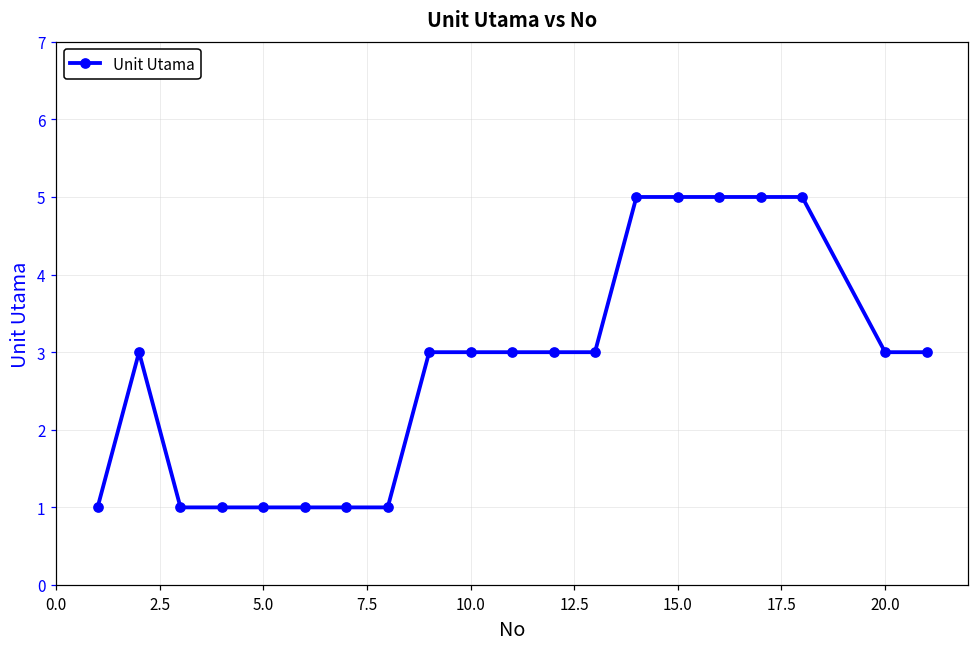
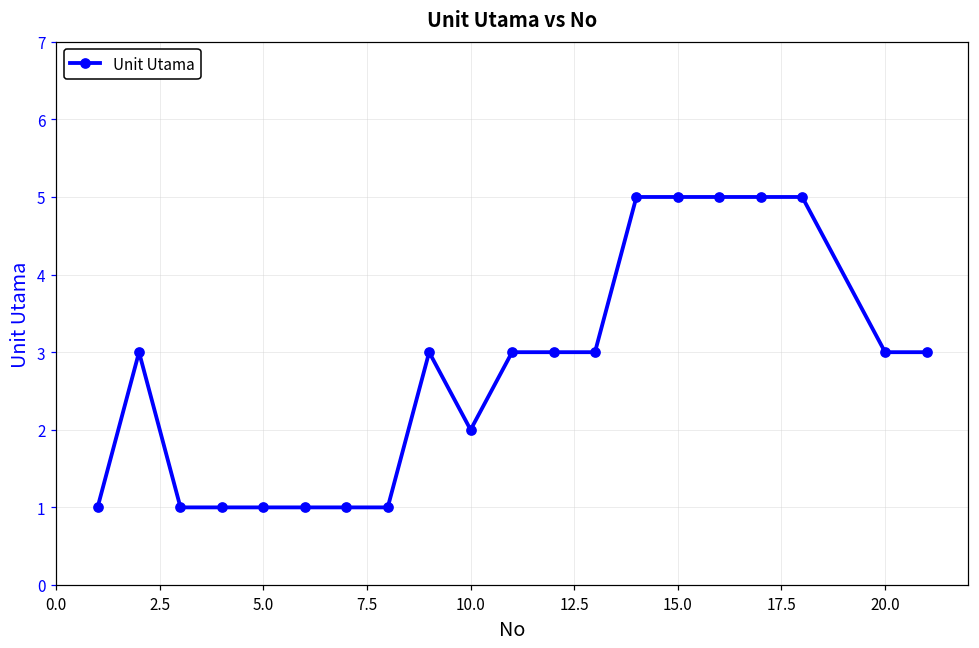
  {
    "5.0": 1,
-   "10.0": 3,
+   "10.0": 2,
    "15.0": 5,
    "20.0": 3
  }
